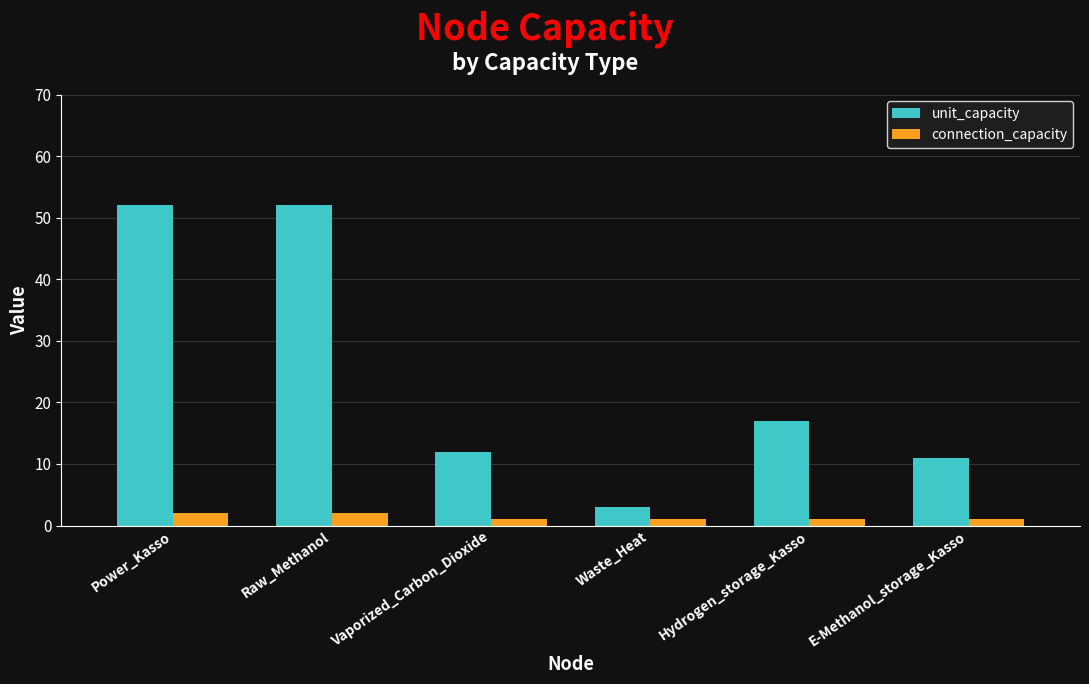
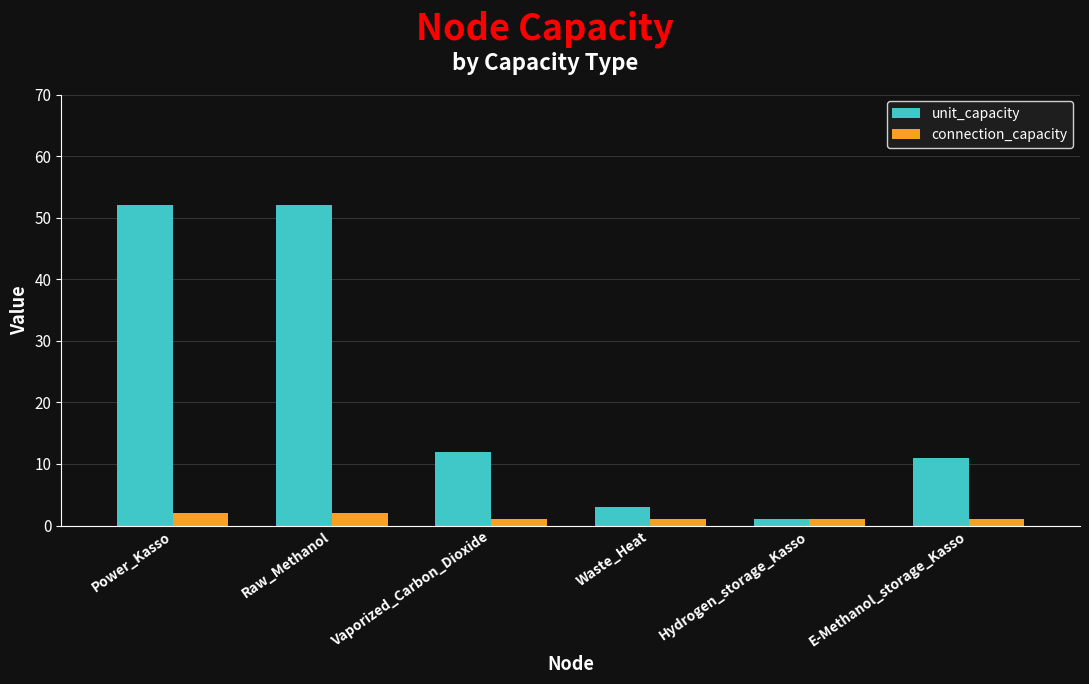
  {
    "unit_capacity": {
      "Power_Kasso": 52,
      "Raw_Methanol": 52,
      "Vaporized_Carbon_Dioxide": 12,
      "Waste_Heat": 3,
-     "Hydrogen_storage_Kasso": 17,
+     "Hydrogen_storage_Kasso": 1,
      "E-Methanol_storage_Kasso": 11
    },
    "connection_capacity": {
      "Power_Kasso": 2,
      "Raw_Methanol": 2,
      "Vaporized_Carbon_Dioxide": 1,
      "Waste_Heat": 1,
      "Hydrogen_storage_Kasso": 1,
      "E-Methanol_storage_Kasso": 1
    }
  }
